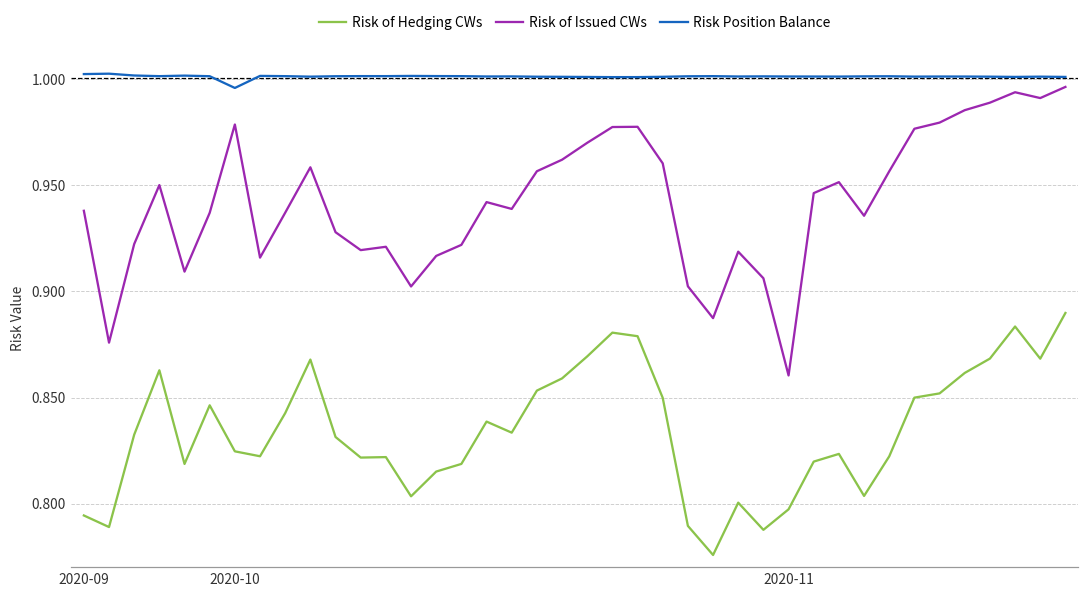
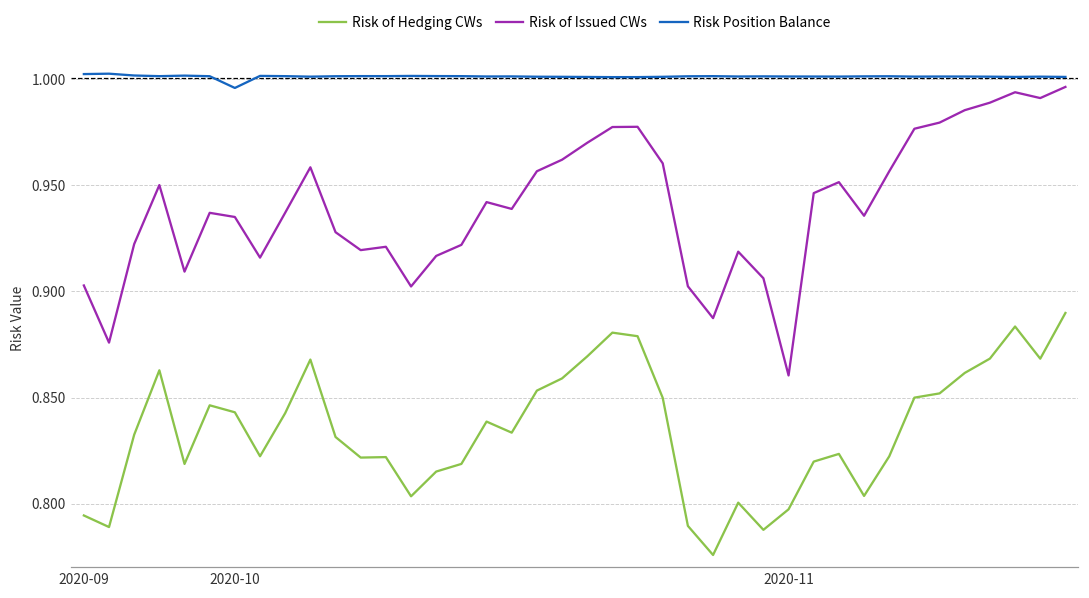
  {
    "Risk of Hedging CWs": {
      "2020-09": 0.794,
-     "2020-10": 0.825,
+     "2020-10": 0.843,
      "2020-11": 0.797
    },
    "Risk of Issued CWs": {
-     "2020-09": 0.938,
-     "2020-10": 0.979,
+     "2020-09": 0.903,
+     "2020-10": 0.935,
      "2020-11": 0.860
    },
    "Risk Position Balance": {
      "2020-09": 1.002,
      "2020-10": 0.996,
      "2020-11": 1.001
    }
  }
